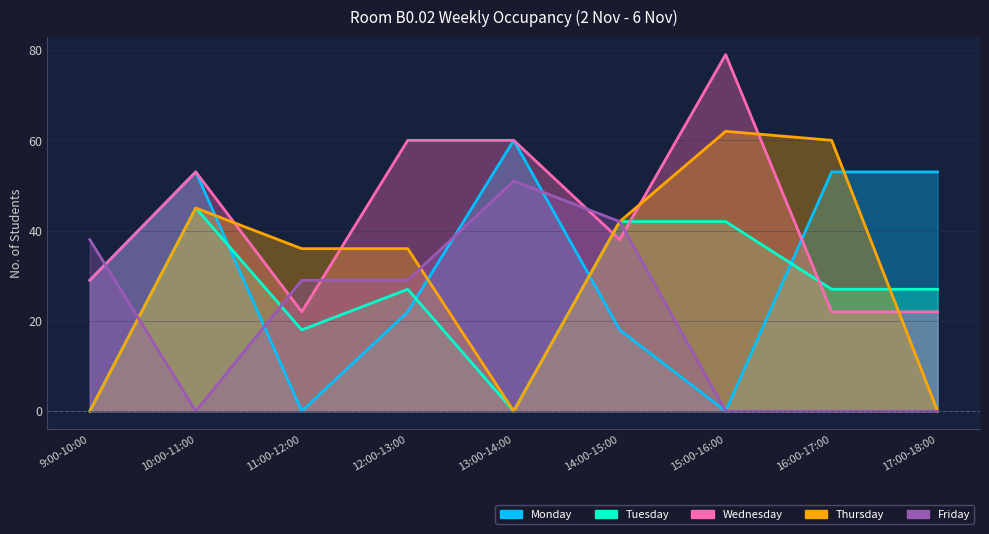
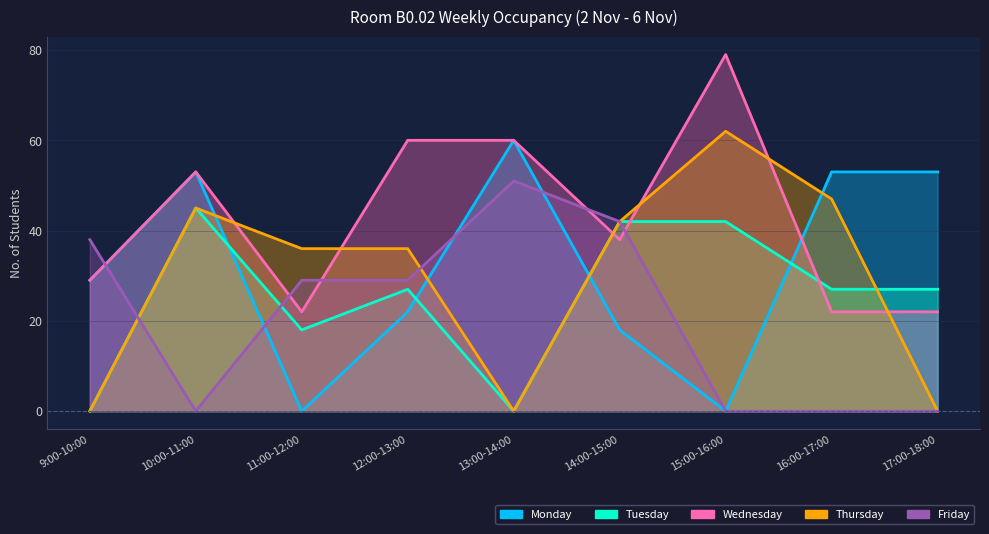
  {
    "Thursday": {
      "11:00-12:00": 36,
      "12:00-13:00": 36,
      "15:00-16:00": 62,
-     "16:00-17:00": 60
+     "16:00-17:00": 47
    }
  }
